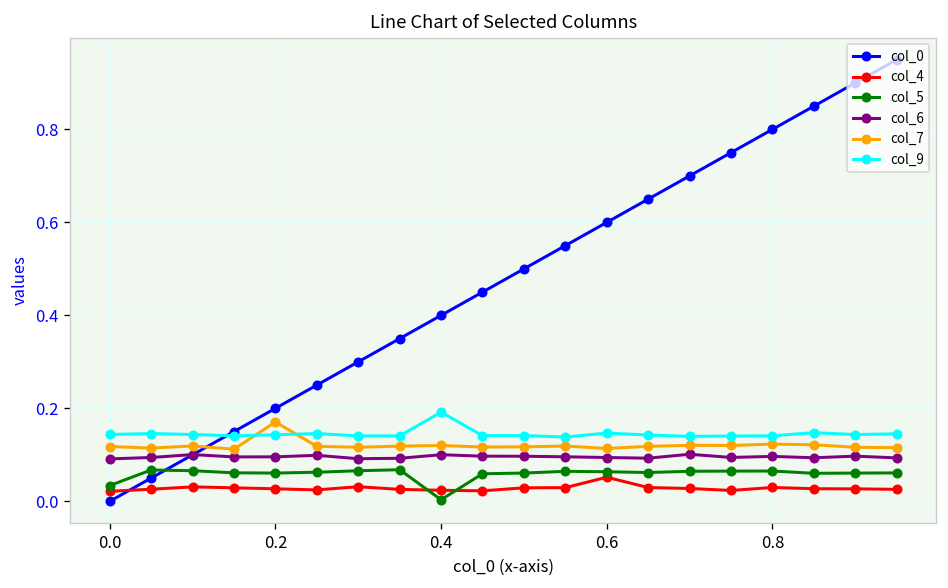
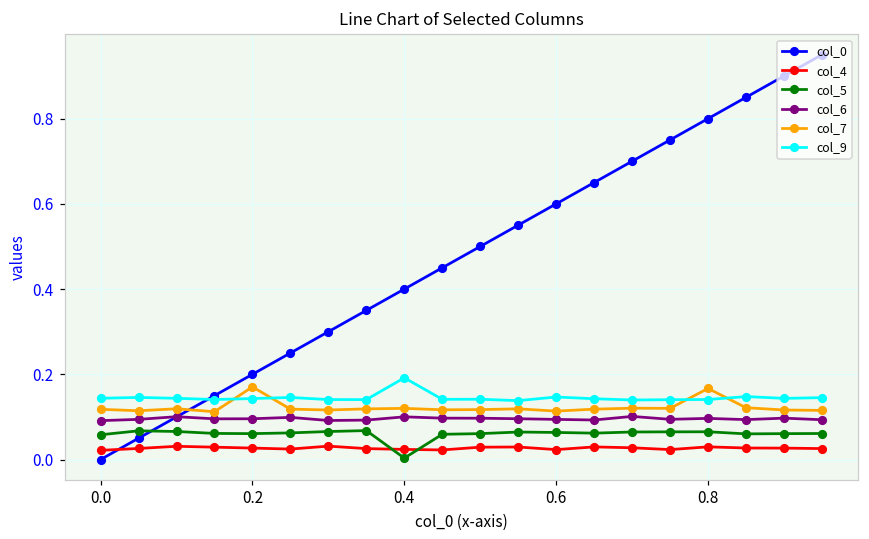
  {
    "col_0": {
      "0.0": 0.00,
      "0.2": 0.20,
      "0.4": 0.40,
      "0.6": 0.60,
      "0.8": 0.80
    },
    "col_4": {
      "0.0": 0.02,
      "0.2": 0.03,
      "0.4": 0.02,
-     "0.6": 0.05,
+     "0.6": 0.02,
      "0.8": 0.03
    },
    "col_5": {
-     "0.0": 0.03,
+     "0.0": 0.06,
      "0.2": 0.06,
      "0.4": 0.00,
      "0.6": 0.06,
      "0.8": 0.07
    },
    "col_6": {
      "0.0": 0.09,
      "0.2": 0.10,
      "0.4": 0.10,
      "0.6": 0.09,
      "0.8": 0.10
    },
    "col_7": {
      "0.0": 0.12,
      "0.2": 0.17,
      "0.4": 0.12,
      "0.6": 0.11,
-     "0.8": 0.12
+     "0.8": 0.17
    },
    "col_9": {
      "0.0": 0.14,
      "0.2": 0.14,
      "0.4": 0.19,
      "0.6": 0.15,
      "0.8": 0.14
    }
  }
